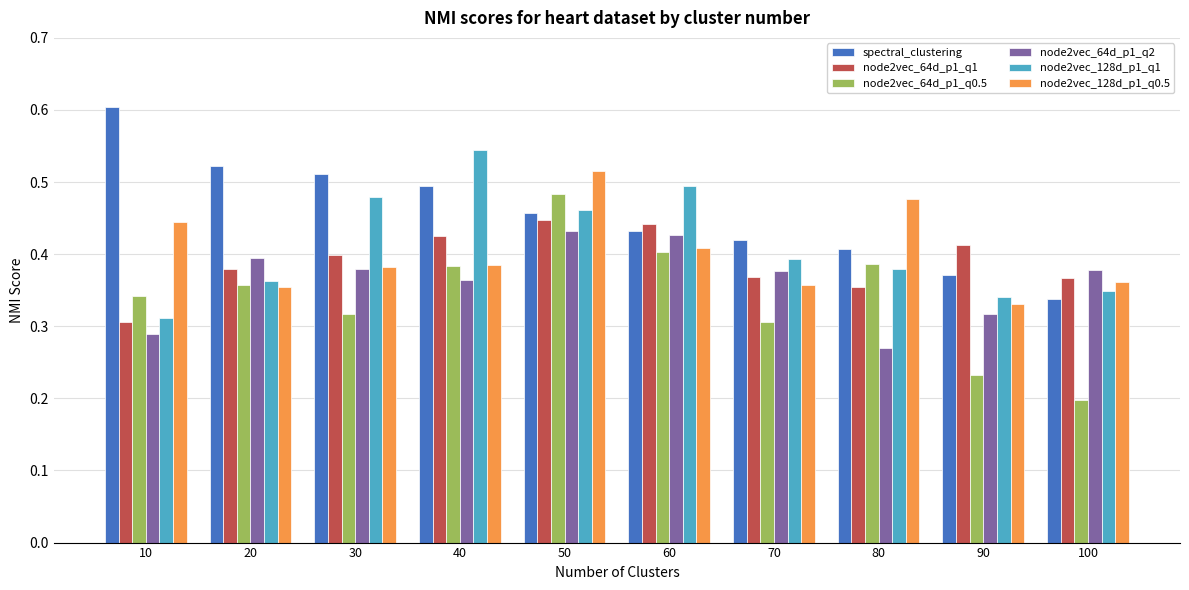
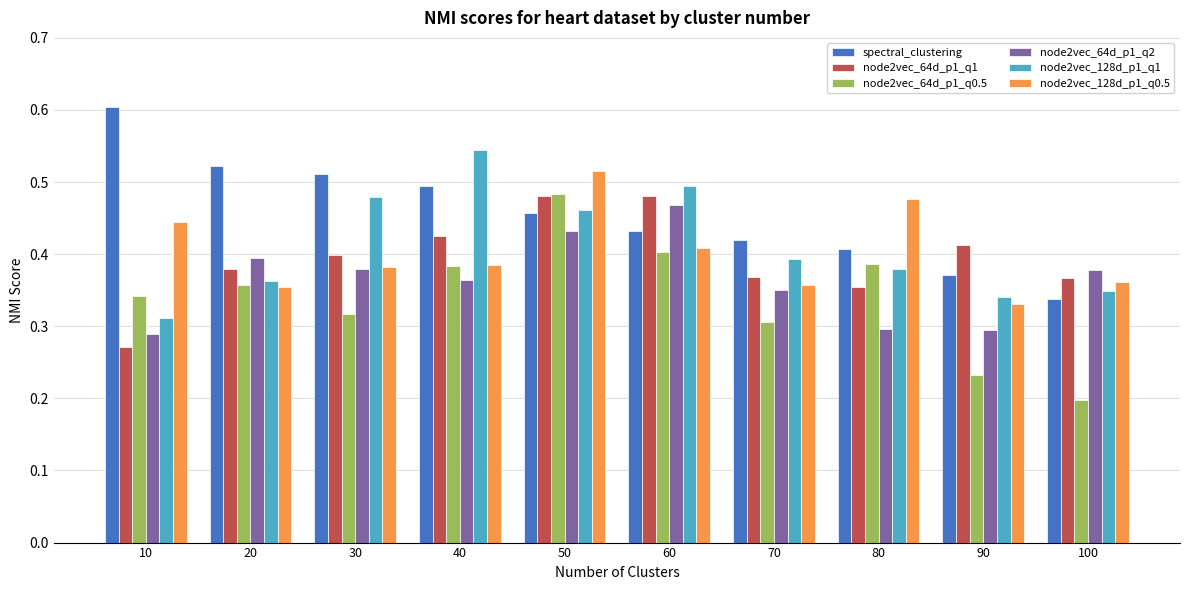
  {
    "node2vec_64d_p1_q1": {
-     "10": 0.31,
+     "10": 0.27,
      "20": 0.38,
      "30": 0.40,
      "40": 0.43,
-     "50": 0.45,
-     "60": 0.44,
+     "50": 0.48,
+     "60": 0.48,
      "70": 0.37,
      "80": 0.35,
      "90": 0.41,
      "100": 0.37
    },
    "node2vec_64d_p1_q0.5": {
      "10": 0.34,
      "20": 0.36,
      "30": 0.32,
      "40": 0.38,
      "50": 0.48,
      "60": 0.40,
      "70": 0.31,
      "80": 0.39,
      "90": 0.23,
      "100": 0.20
    },
    "node2vec_64d_p1_q2": {
      "10": 0.29,
      "20": 0.39,
      "30": 0.38,
      "40": 0.36,
      "50": 0.43,
-     "60": 0.43,
-     "70": 0.38,
-     "80": 0.27,
-     "90": 0.32,
+     "60": 0.47,
+     "70": 0.35,
+     "80": 0.30,
+     "90": 0.30,
      "100": 0.38
    },
    "node2vec_128d_p1_q0.5": {
      "10": 0.45,
      "20": 0.35,
      "30": 0.38,
      "40": 0.38,
      "50": 0.52,
      "60": 0.41,
      "70": 0.36,
      "80": 0.48,
      "90": 0.33,
      "100": 0.36
    }
  }
